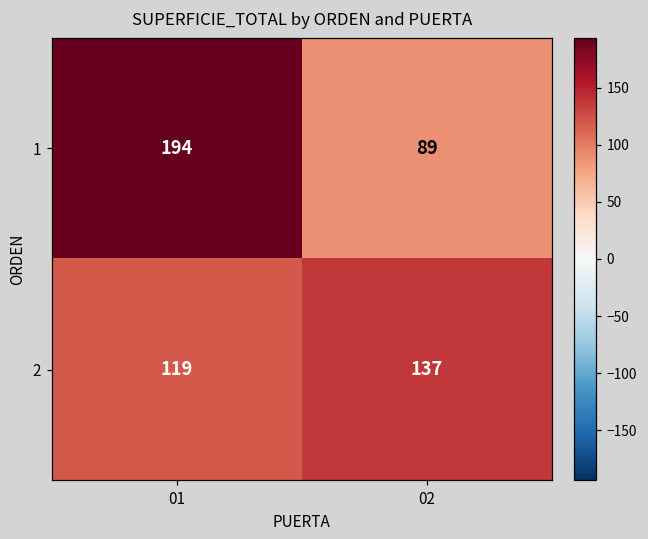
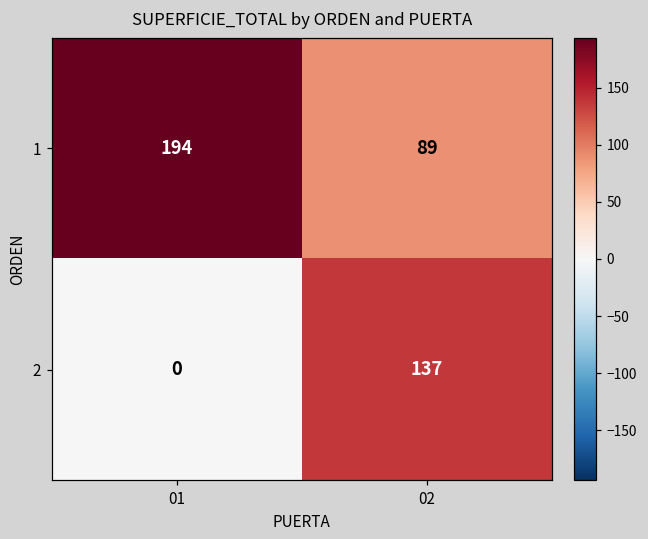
  {
    "1": {
      "01": 194,
      "02": 89
    },
    "2": {
-     "01": 119,
+     "01": 0,
      "02": 137
    }
  }
